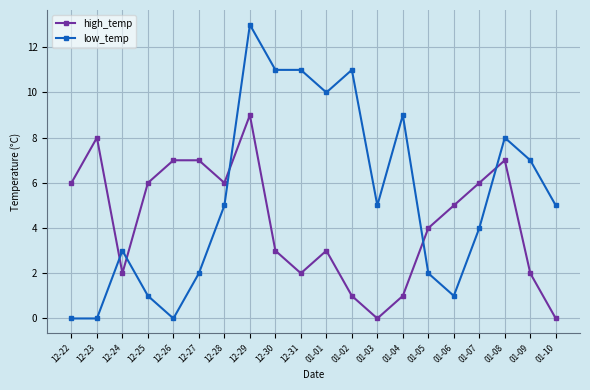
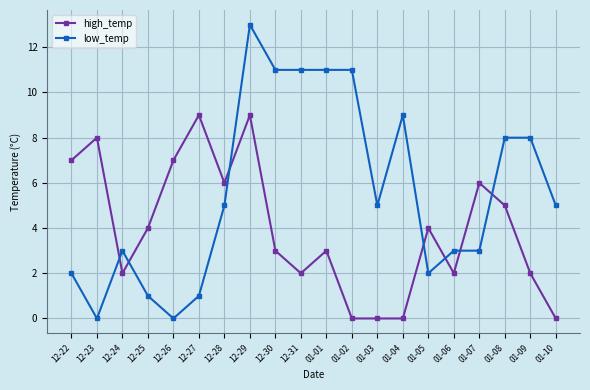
  {
    "high_temp": {
-     "12-22": 6,
+     "12-22": 7,
      "12-23": 8,
      "12-24": 2,
-     "12-25": 6,
+     "12-25": 4,
      "12-26": 7,
-     "12-27": 7,
+     "12-27": 9,
      "12-28": 6,
      "12-29": 9,
      "12-30": 3,
      "12-31": 2,
      "01-01": 3,
-     "01-02": 1,
+     "01-02": 0,
      "01-03": 0,
-     "01-04": 1,
+     "01-04": 0,
      "01-05": 4,
-     "01-06": 5,
+     "01-06": 2,
      "01-07": 6,
-     "01-08": 7,
+     "01-08": 5,
      "01-09": 2,
      "01-10": 0
    },
    "low_temp": {
-     "12-22": 0,
+     "12-22": 2,
      "12-23": 0,
      "12-24": 3,
      "12-25": 1,
      "12-26": 0,
-     "12-27": 2,
+     "12-27": 1,
      "12-28": 5,
      "12-29": 13,
      "12-30": 11,
      "12-31": 11,
-     "01-01": 10,
+     "01-01": 11,
      "01-02": 11,
      "01-03": 5,
      "01-04": 9,
      "01-05": 2,
-     "01-06": 1,
-     "01-07": 4,
+     "01-06": 3,
+     "01-07": 3,
      "01-08": 8,
-     "01-09": 7,
+     "01-09": 8,
      "01-10": 5
    }
  }
